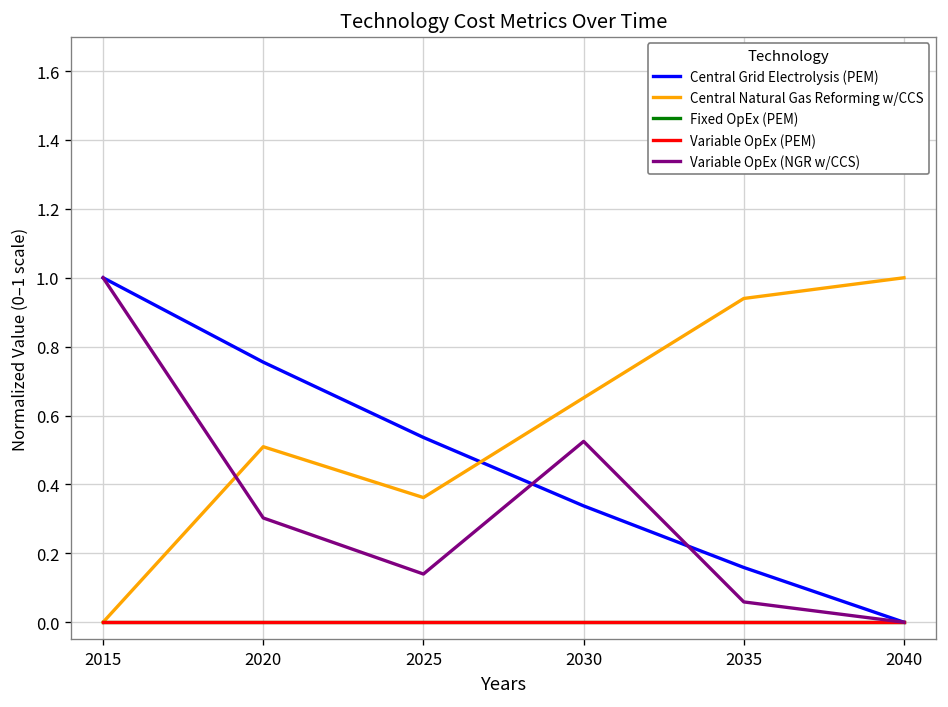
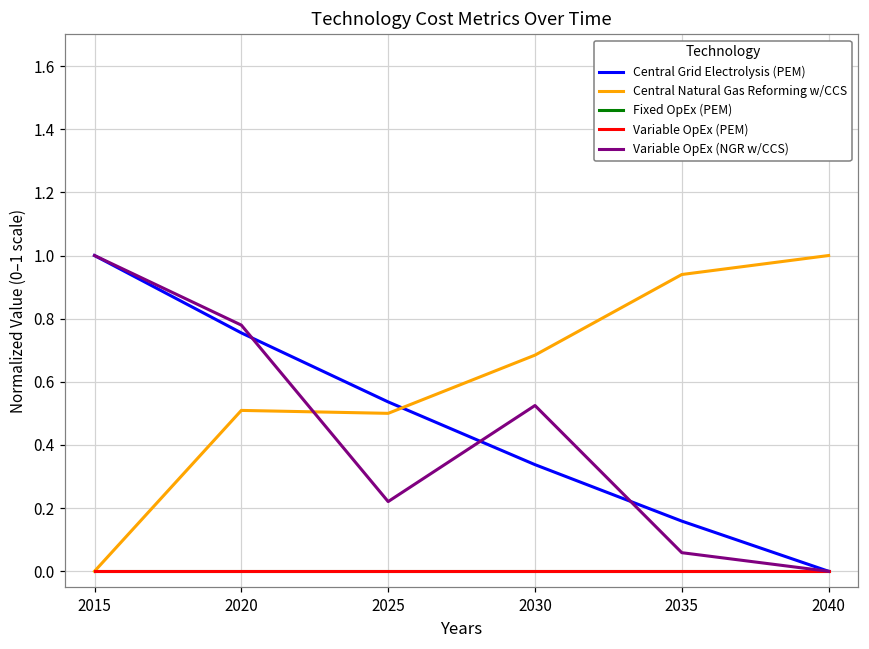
  {
    "Central Grid Electrolysis (PEM)": {
      "2020": 0.75,
      "2025": 0.54,
      "2030": 0.34,
      "2035": 0.16
    },
    "Central Natural Gas Reforming w/CCS": {
      "2020": 0.51,
-     "2025": 0.36,
-     "2030": 0.65,
+     "2025": 0.50,
+     "2030": 0.68,
      "2035": 0.94,
      "2040": 1.00
    },
    "Variable OpEx (PEM)": {
      "2020": 0.00,
      "2025": 0.00,
      "2030": 0.00,
      "2035": 0.00
    },
    "Variable OpEx (NGR w/CCS)": {
-     "2020": 0.30,
-     "2025": 0.14,
+     "2020": 0.78,
+     "2025": 0.22,
      "2030": 0.53,
      "2035": 0.06
    }
  }
